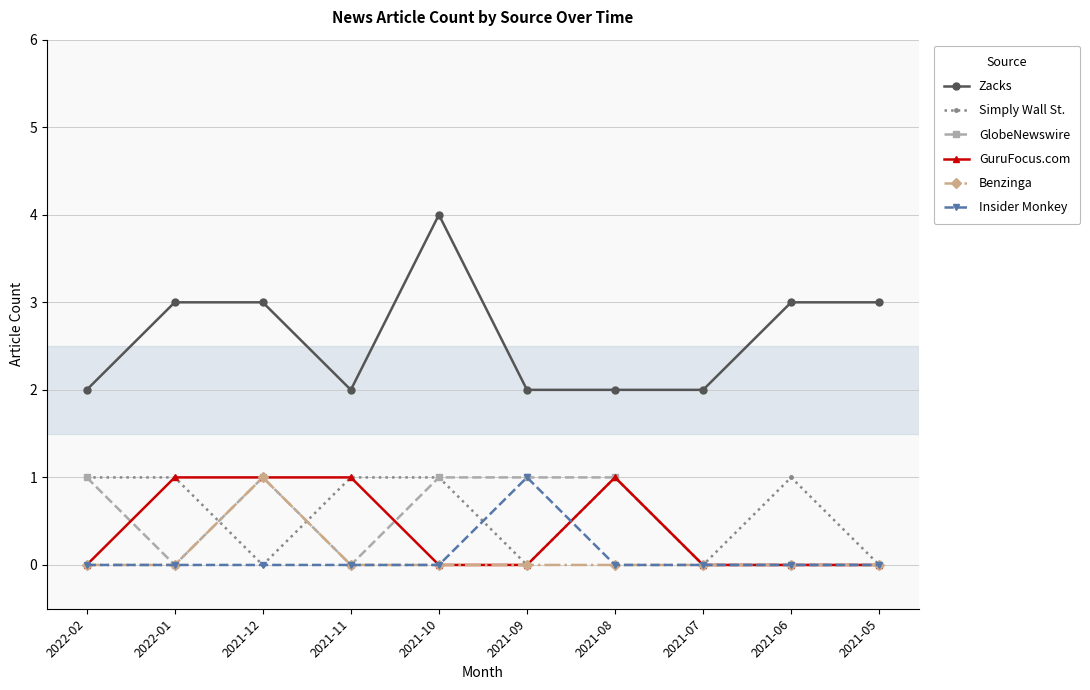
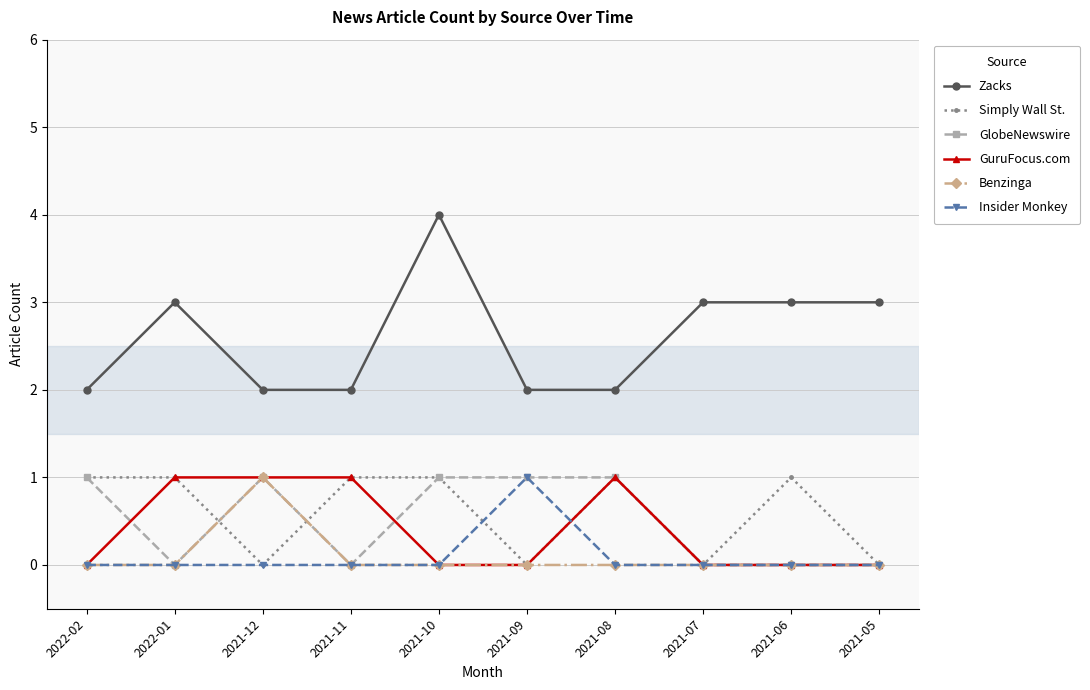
  {
    "Zacks": {
      "2022-02": 2,
      "2022-01": 3,
-     "2021-12": 3,
+     "2021-12": 2,
      "2021-11": 2,
      "2021-10": 4,
      "2021-09": 2,
      "2021-08": 2,
-     "2021-07": 2,
+     "2021-07": 3,
      "2021-06": 3,
      "2021-05": 3
    }
  }
